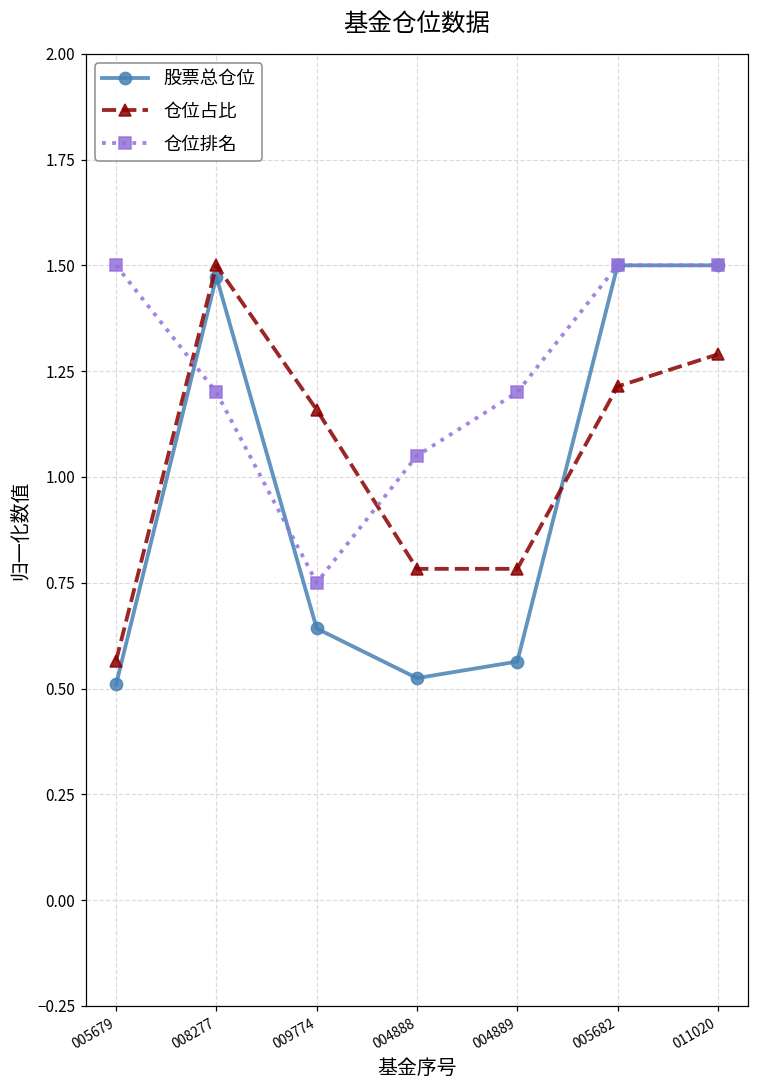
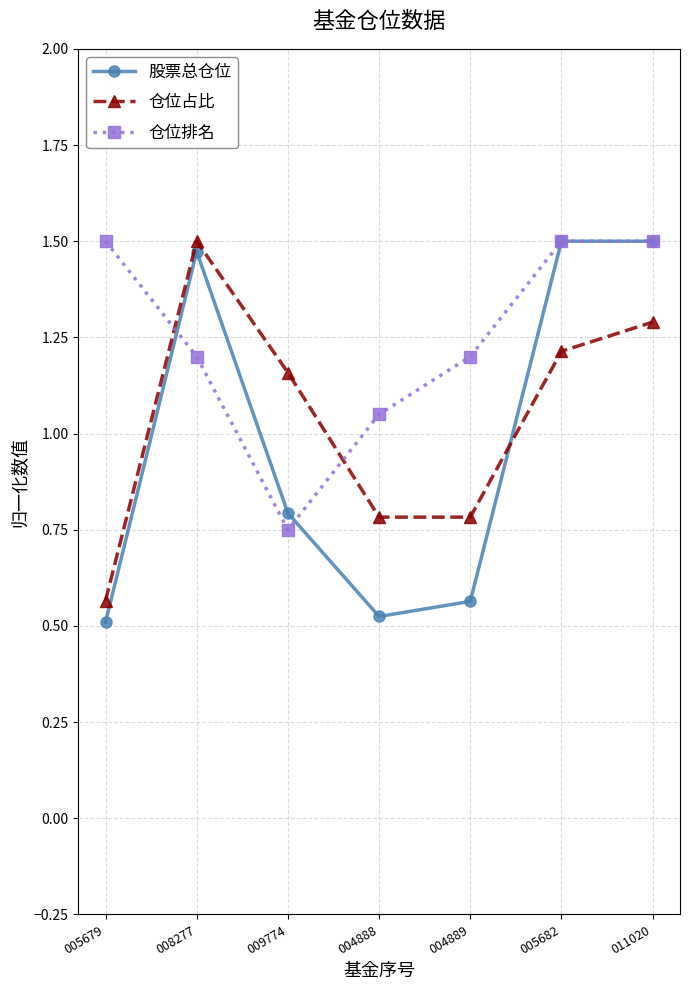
  {
    "股票总仓位": {
      "005679": 0.51,
      "008277": 1.47,
-     "009774": 0.64,
+     "009774": 0.79,
      "004888": 0.52,
      "004889": 0.56
    },
    "仓位占比": {
      "005679": 0.57,
      "008277": 1.50,
      "009774": 1.16,
      "004888": 0.78,
      "004889": 0.78,
      "005682": 1.21,
      "011020": 1.29
    },
    "仓位排名": {
      "005679": 1.50,
      "008277": 1.20,
      "009774": 0.75,
      "004888": 1.05,
      "004889": 1.20
    }
  }
